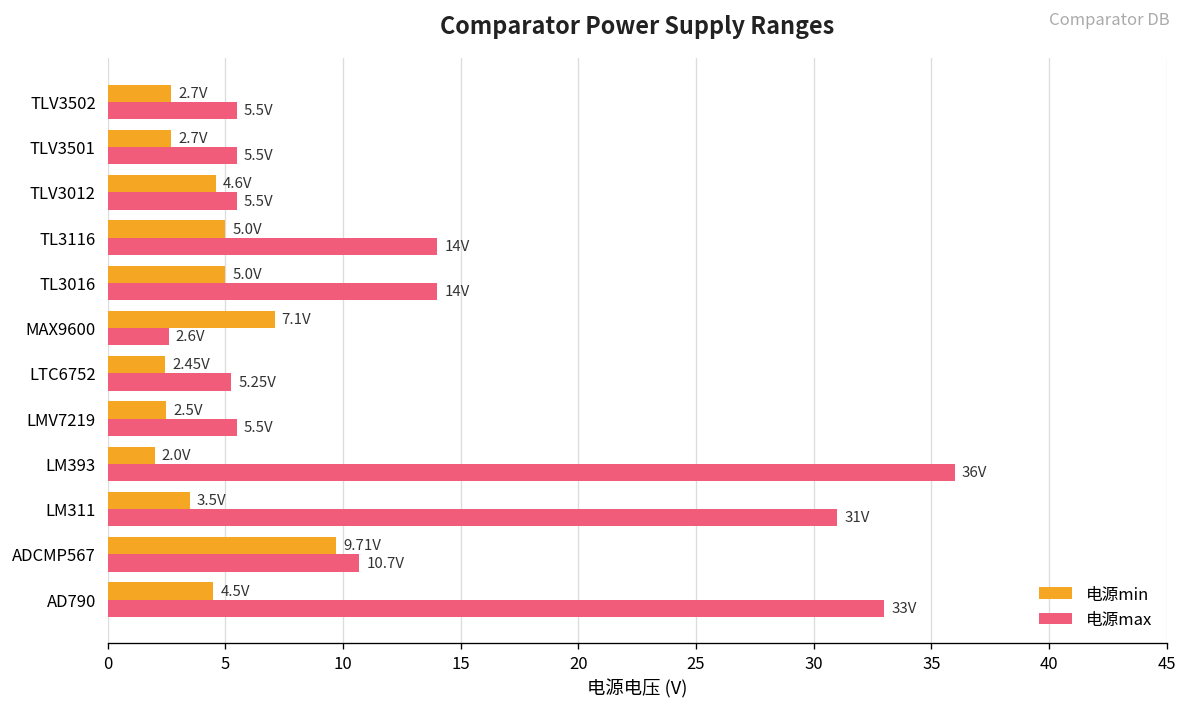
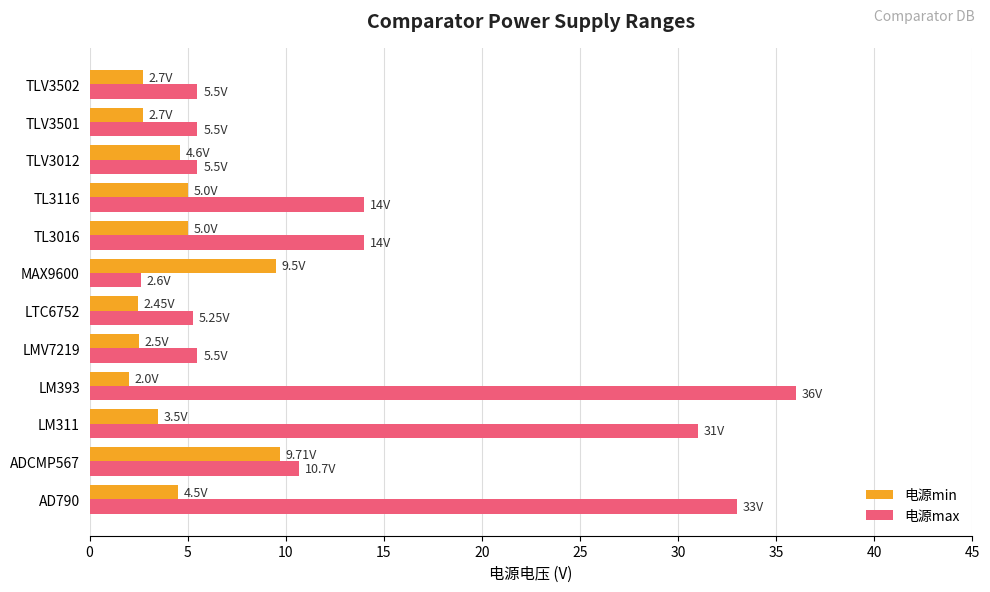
  {
    "电源min": {
      "TLV3502": "2.7V",
      "TLV3501": "2.7V",
      "TLV3012": "4.6V",
      "TL3116": "5.0V",
      "TL3016": "5.0V",
-     "MAX9600": "7.1V",
+     "MAX9600": "9.5V",
      "LTC6752": "2.45V",
      "LMV7219": "2.5V",
      "LM393": "2.0V",
      "LM311": "3.5V",
      "ADCMP567": "9.71V",
      "AD790": "4.5V"
    },
    "电源max": {
      "TLV3502": "5.5V",
      "TLV3501": "5.5V",
      "TLV3012": "5.5V",
      "TL3116": "14V",
      "TL3016": "14V",
      "MAX9600": "2.6V",
      "LTC6752": "5.25V",
      "LMV7219": "5.5V",
      "LM393": "36V",
      "LM311": "31V",
      "ADCMP567": "10.7V",
      "AD790": "33V"
    }
  }
